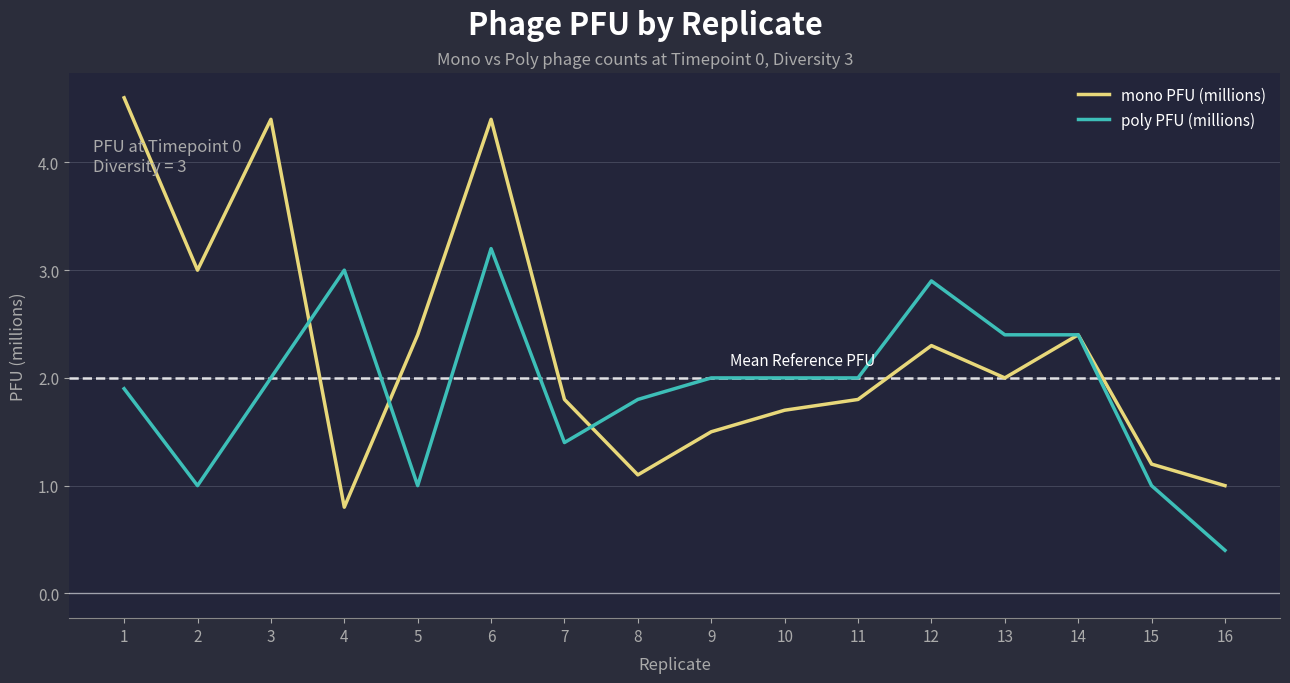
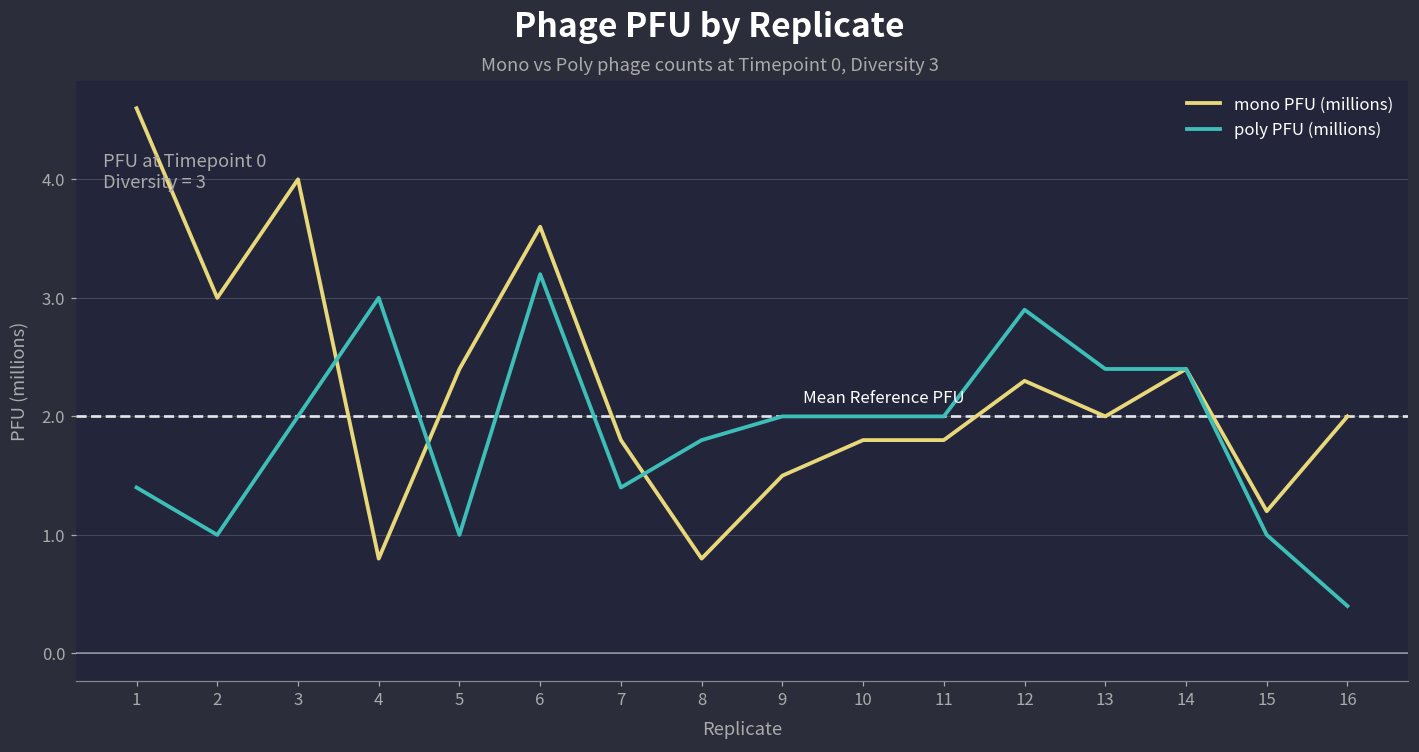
  {
    "mono PFU (millions)": {
      "1": 4.6,
      "2": 3.0,
-     "3": 4.4,
+     "3": 4.0,
      "4": 0.8,
      "5": 2.4,
-     "6": 4.4,
+     "6": 3.6,
      "7": 1.8,
-     "8": 1.1,
+     "8": 0.8,
      "9": 1.5,
-     "10": 1.7,
+     "10": 1.8,
      "11": 1.8,
      "12": 2.3,
      "13": 2.0,
      "15": 1.2,
-     "16": 1
+     "16": 2
    },
    "poly PFU (millions)": {
-     "1": 1.9,
+     "1": 1.4,
      "2": 1.0,
      "3": 2.0,
      "4": 3.0,
      "5": 1.0,
      "6": 3.2,
      "7": 1.4,
      "8": 1.8,
      "9": 2.0,
      "10": 2.0,
      "11": 2.0,
      "12": 2.9,
      "13": 2.4,
      "15": 1.0,
      "16": 0.4
    }
  }
